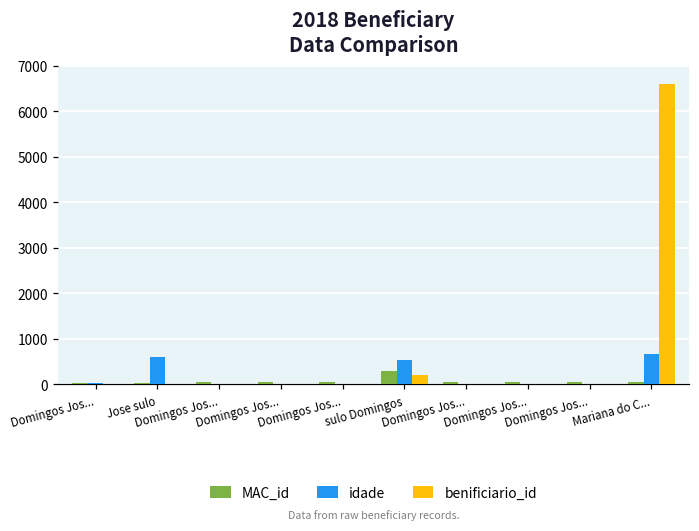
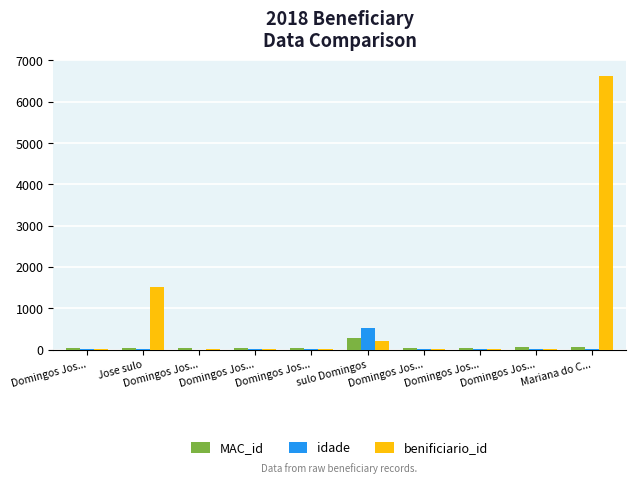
  {
    "MAC_id": {
      "sulo Domingos": 300
    },
    "idade": {
-     "Jose sulo": 600,
+     "Jose sulo": 0,
      "sulo Domingos": 500,
-     "Mariana do C...": 700
+     "Mariana do C...": 0
    },
    "benificiario_id": {
-     "Jose sulo": 0,
+     "Jose sulo": 1500,
      "sulo Domingos": 200,
      "Mariana do C...": 6600
    }
  }
